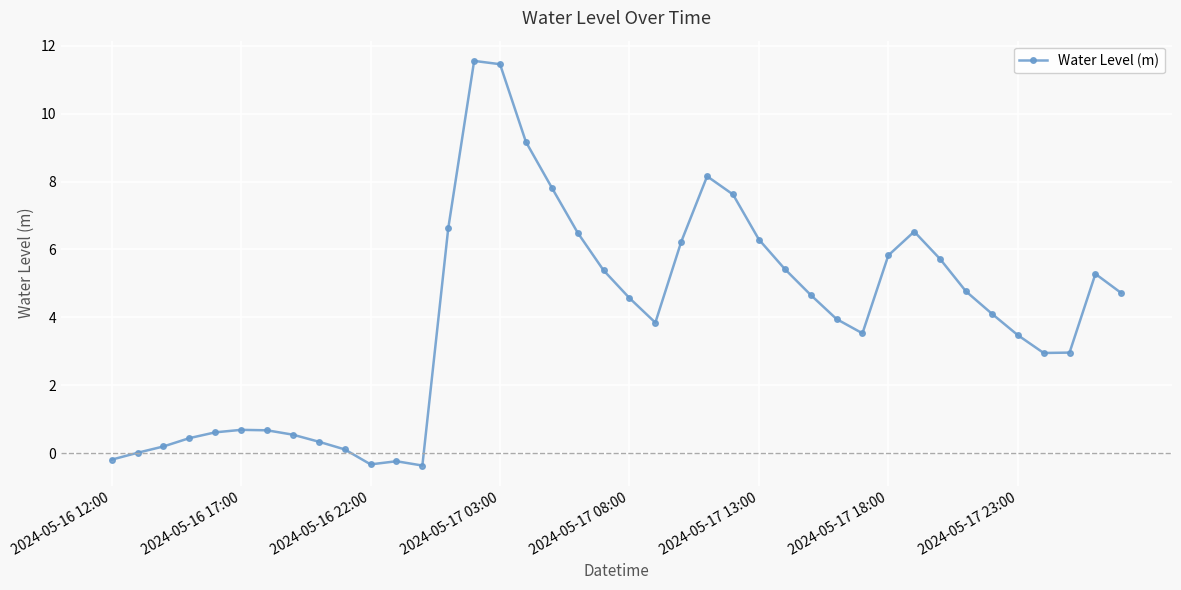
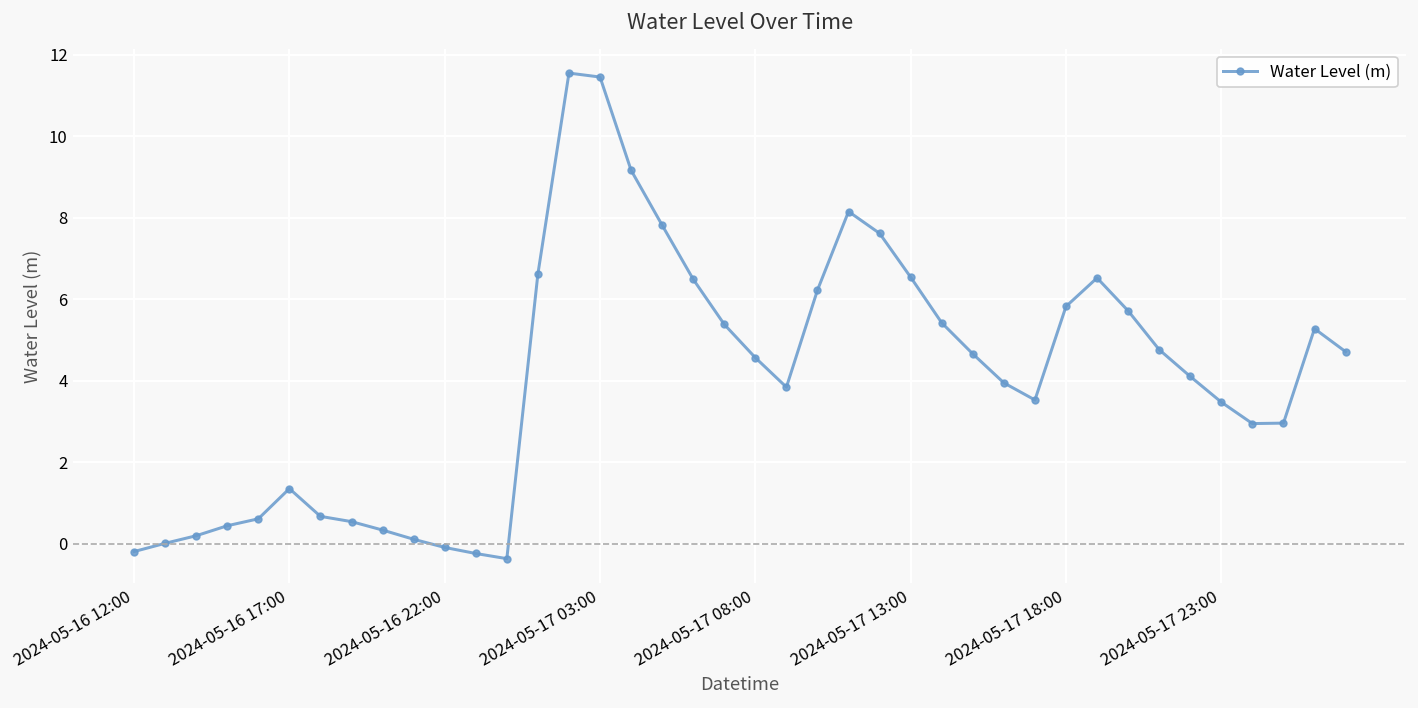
  {
    "2024-05-16 12:00": -0.2,
-   "2024-05-16 17:00": 0.7,
-   "2024-05-16 22:00": -0.3,
+   "2024-05-16 17:00": 1.4,
+   "2024-05-16 22:00": -0.1,
    "2024-05-17 03:00": 11.5,
    "2024-05-17 08:00": 4.6,
-   "2024-05-17 13:00": 6.3,
+   "2024-05-17 13:00": 6.5,
    "2024-05-17 18:00": 5.8,
    "2024-05-17 23:00": 3.5
  }
